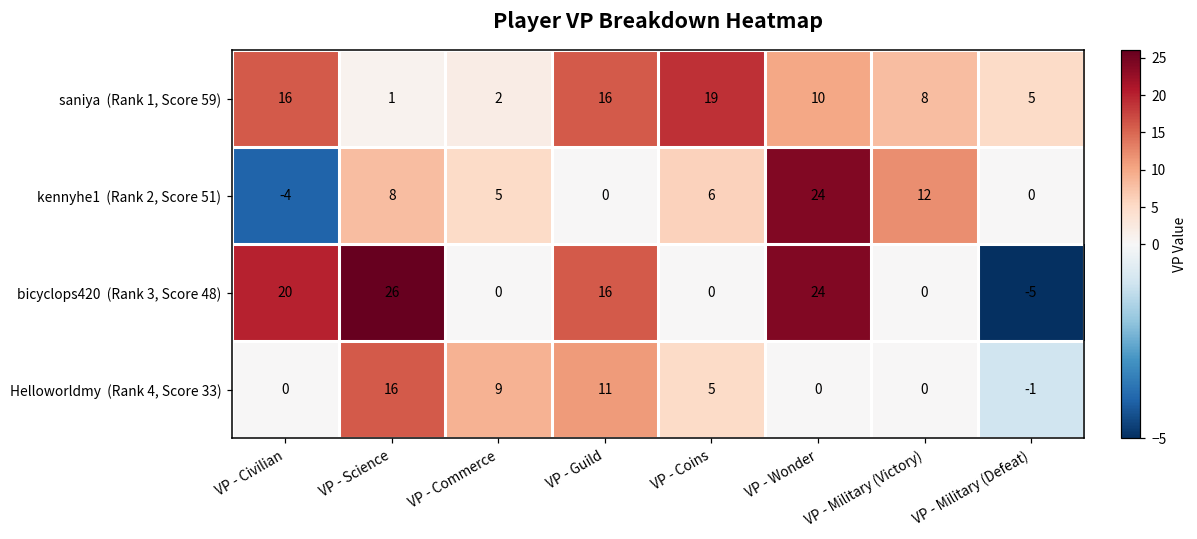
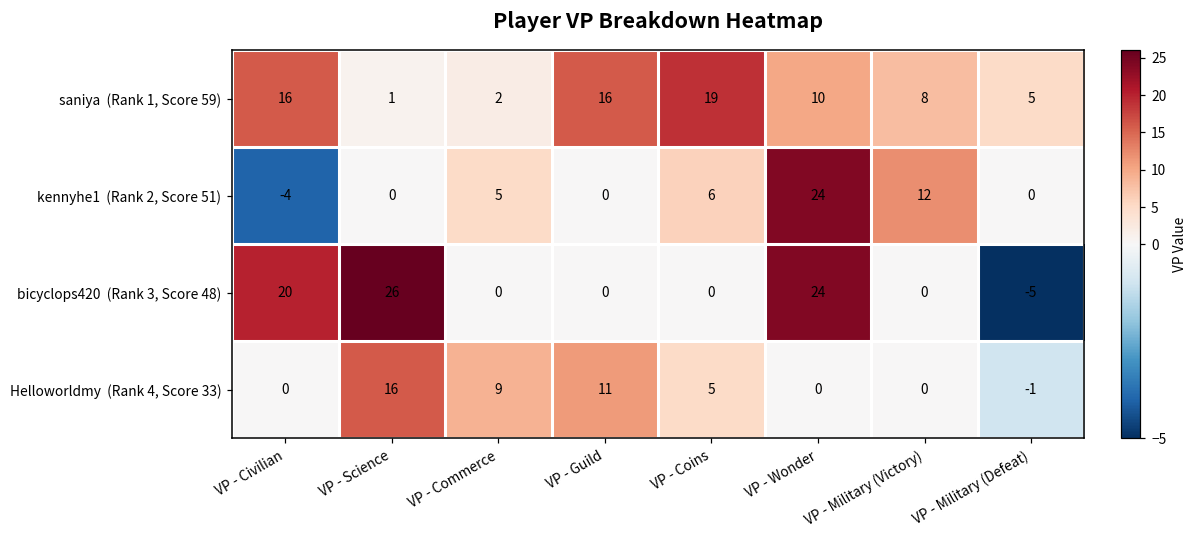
  {
    "saniya (Rank 1, Score 59)": {
      "VP - Civilian": 16,
      "VP - Science": 1,
      "VP - Commerce": 2,
      "VP - Guild": 16,
      "VP - Coins": 19,
      "VP - Wonder": 10,
      "VP - Military (Victory)": 8,
      "VP - Military (Defeat)": 5
    },
    "kennyhe1 (Rank 2, Score 51)": {
      "VP - Civilian": -4,
-     "VP - Science": 8,
+     "VP - Science": 0,
      "VP - Commerce": 5,
      "VP - Guild": 0,
      "VP - Coins": 6,
      "VP - Wonder": 24,
      "VP - Military (Victory)": 12,
      "VP - Military (Defeat)": 0
    },
    "bicyclops420 (Rank 3, Score 48)": {
      "VP - Civilian": 20,
      "VP - Science": 26,
      "VP - Commerce": 0,
-     "VP - Guild": 16,
+     "VP - Guild": 0,
      "VP - Coins": 0,
      "VP - Wonder": 24,
      "VP - Military (Victory)": 0,
      "VP - Military (Defeat)": -5
    },
    "Helloworldmy (Rank 4, Score 33)": {
      "VP - Civilian": 0,
      "VP - Science": 16,
      "VP - Commerce": 9,
      "VP - Guild": 11,
      "VP - Coins": 5,
      "VP - Wonder": 0,
      "VP - Military (Victory)": 0,
      "VP - Military (Defeat)": -1
    }
  }
